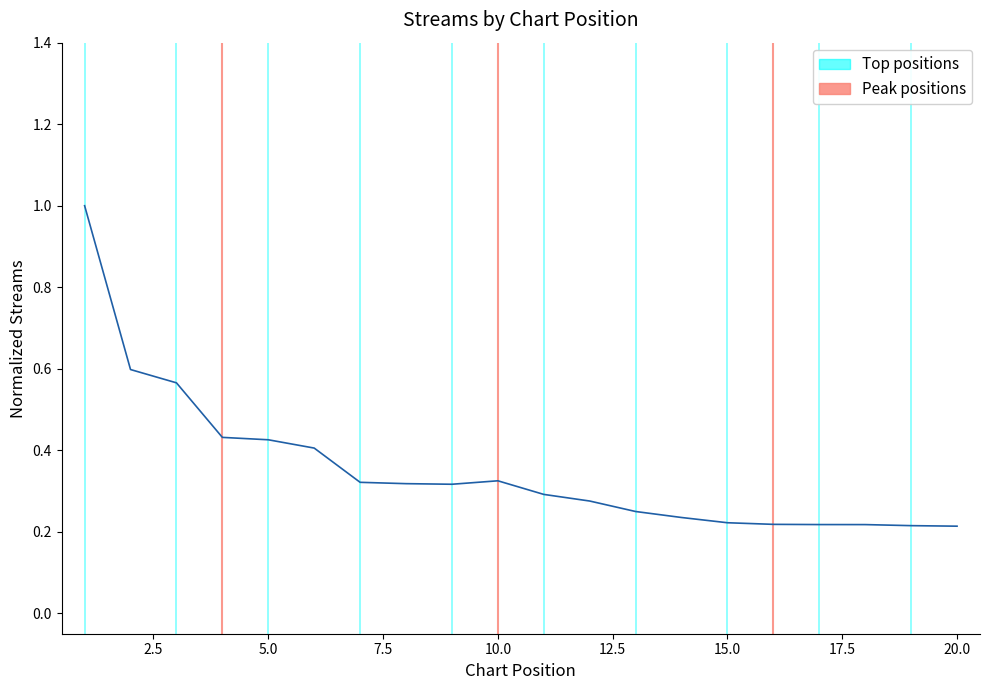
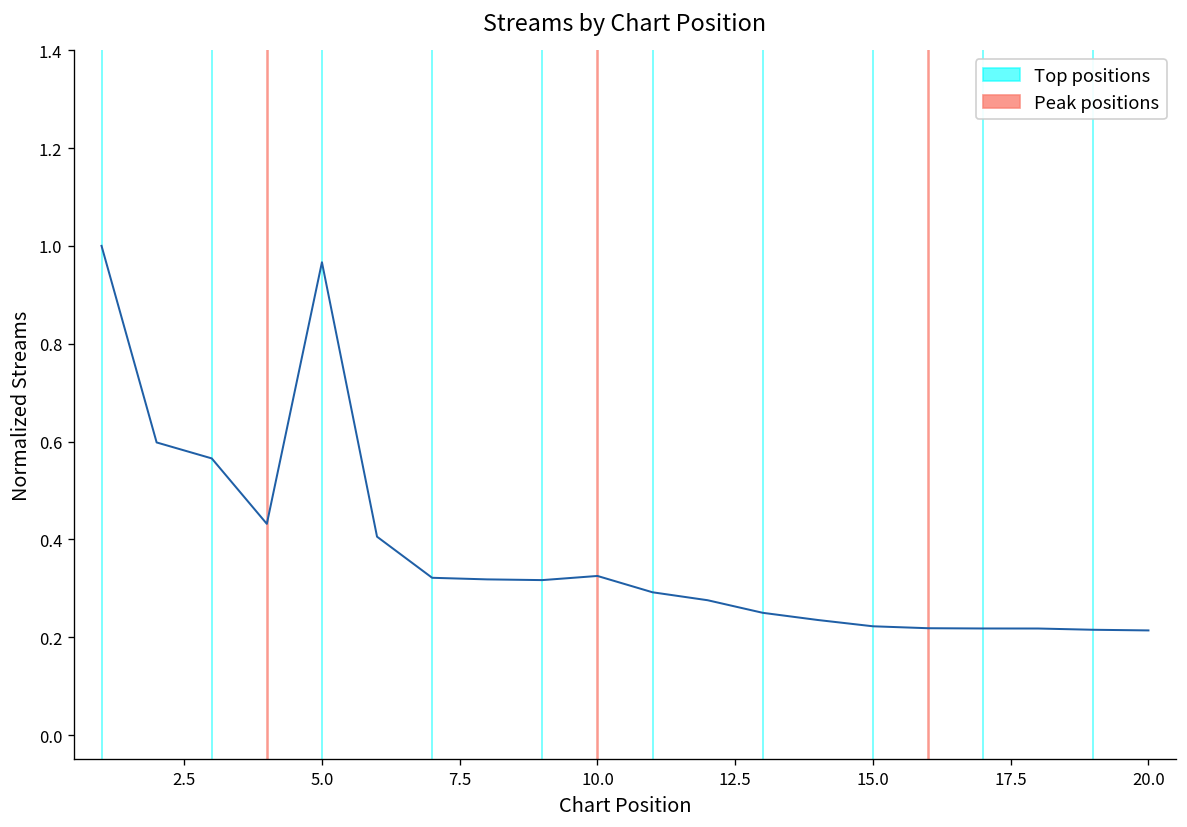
  {
-   "5.0": 0.43,
+   "5.0": 0.97,
    "10.0": 0.33,
    "15.0": 0.22,
    "20.0": 0.21
  }
